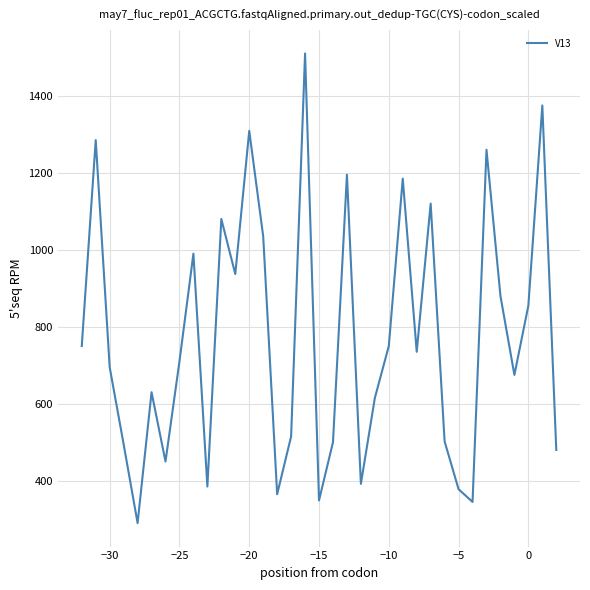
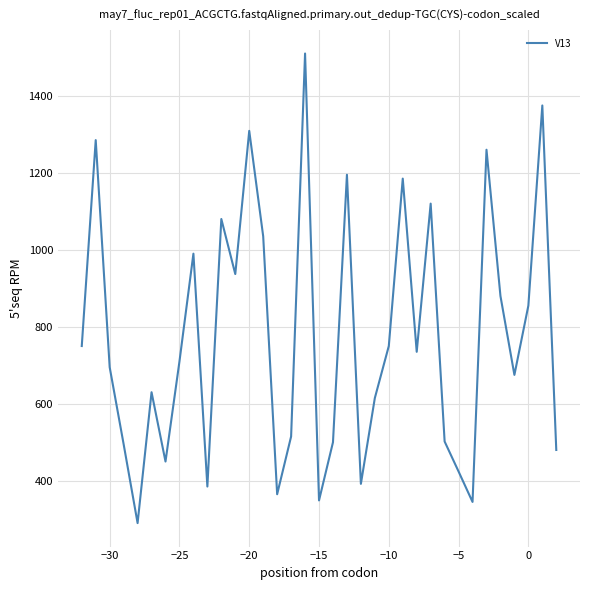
  {
    "−30": 700,
    "−25": 710,
    "−20": 1310,
    "−15": 350,
    "−10": 750,
-   "−5": 380,
+   "−5": 420,
    "0": 860
  }
